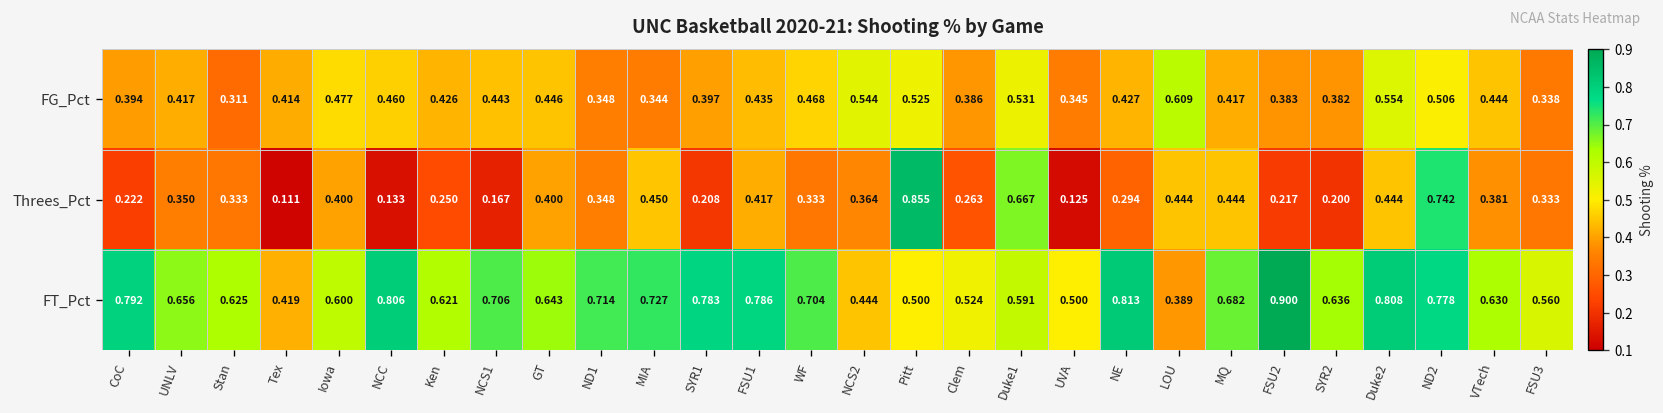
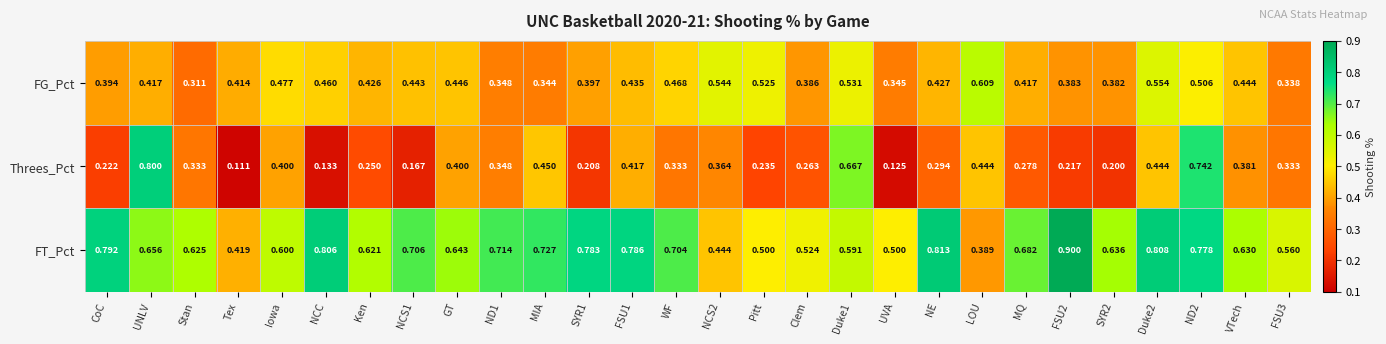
  {
    "FG_Pct": {
      "CoC": 0.394,
      "UNLV": 0.417,
      "Stan": 0.311,
      "Tex": 0.414,
      "Iowa": 0.477,
      "NCC": 0.460,
      "Ken": 0.426,
      "NCS1": 0.443,
      "GT": 0.446,
      "ND1": 0.348,
      "MIA": 0.344,
      "SYR1": 0.397,
      "FSU1": 0.435,
      "WF": 0.468,
      "NCS2": 0.544,
      "Pitt": 0.525,
      "Clem": 0.386,
      "Duke1": 0.531,
      "UVA": 0.345,
      "NE": 0.427,
      "LOU": 0.609,
      "MQ": 0.417,
      "FSU2": 0.383,
      "SYR2": 0.382,
      "Duke2": 0.554,
      "ND2": 0.506,
      "VTech": 0.444,
      "FSU3": 0.338
    },
    "Threes_Pct": {
      "CoC": 0.222,
-     "UNLV": 0.350,
+     "UNLV": 0.800,
      "Stan": 0.333,
      "Tex": 0.111,
      "Iowa": 0.400,
      "NCC": 0.133,
      "Ken": 0.250,
      "NCS1": 0.167,
      "GT": 0.400,
      "ND1": 0.348,
      "MIA": 0.450,
      "SYR1": 0.208,
      "FSU1": 0.417,
      "WF": 0.333,
      "NCS2": 0.364,
-     "Pitt": 0.855,
+     "Pitt": 0.235,
      "Clem": 0.263,
      "Duke1": 0.667,
      "UVA": 0.125,
      "NE": 0.294,
      "LOU": 0.444,
-     "MQ": 0.444,
+     "MQ": 0.278,
      "FSU2": 0.217,
      "SYR2": 0.200,
      "Duke2": 0.444,
      "ND2": 0.742,
      "VTech": 0.381,
      "FSU3": 0.333
    },
    "FT_Pct": {
      "CoC": 0.792,
      "UNLV": 0.656,
      "Stan": 0.625,
      "Tex": 0.419,
      "Iowa": 0.600,
      "NCC": 0.806,
      "Ken": 0.621,
      "NCS1": 0.706,
      "GT": 0.643,
      "ND1": 0.714,
      "MIA": 0.727,
      "SYR1": 0.783,
      "FSU1": 0.786,
      "WF": 0.704,
      "NCS2": 0.444,
      "Pitt": 0.500,
      "Clem": 0.524,
      "Duke1": 0.591,
      "UVA": 0.500,
      "NE": 0.813,
      "LOU": 0.389,
      "MQ": 0.682,
      "FSU2": 0.900,
      "SYR2": 0.636,
      "Duke2": 0.808,
      "ND2": 0.778,
      "VTech": 0.630,
      "FSU3": 0.560
    }
  }
